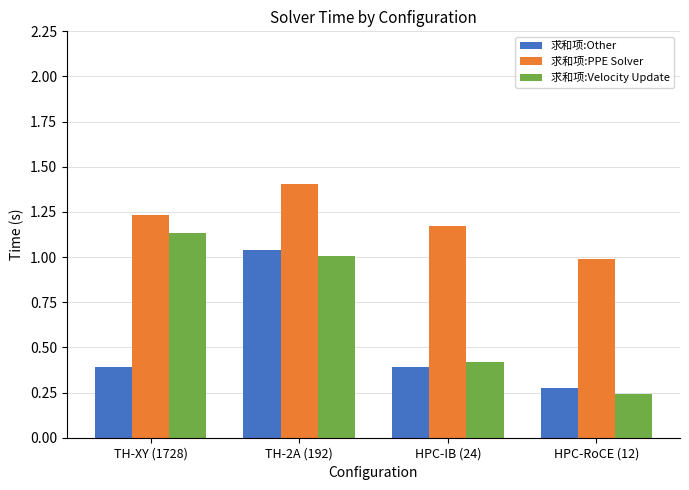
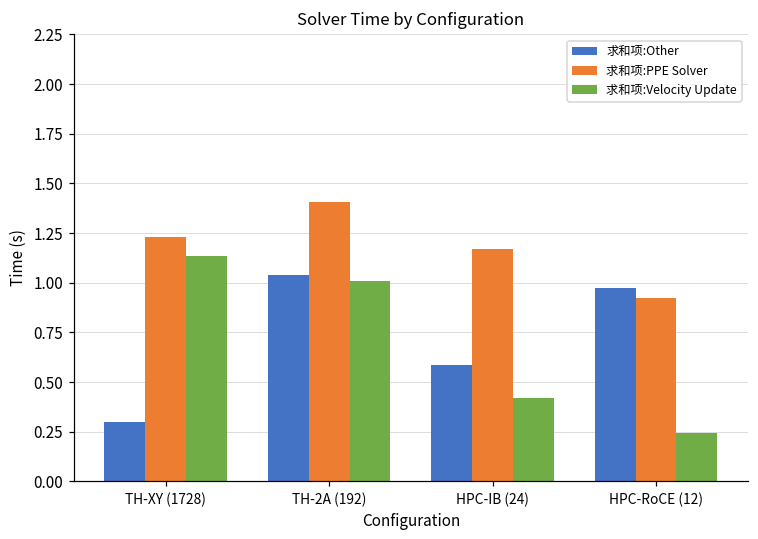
  {
    "求和项:Other": {
-     "TH-XY (1728)": 0.39,
+     "TH-XY (1728)": 0.30,
      "TH-2A (192)": 1.04,
-     "HPC-IB (24)": 0.39,
-     "HPC-RoCE (12)": 0.27
+     "HPC-IB (24)": 0.59,
+     "HPC-RoCE (12)": 0.98
    },
    "求和项:PPE Solver": {
      "TH-XY (1728)": 1.23,
      "TH-2A (192)": 1.40,
      "HPC-IB (24)": 1.17,
-     "HPC-RoCE (12)": 0.99
+     "HPC-RoCE (12)": 0.92
    },
    "求和项:Velocity Update": {
      "TH-XY (1728)": 1.13,
      "TH-2A (192)": 1.01,
      "HPC-IB (24)": 0.42,
      "HPC-RoCE (12)": 0.24
    }
  }
